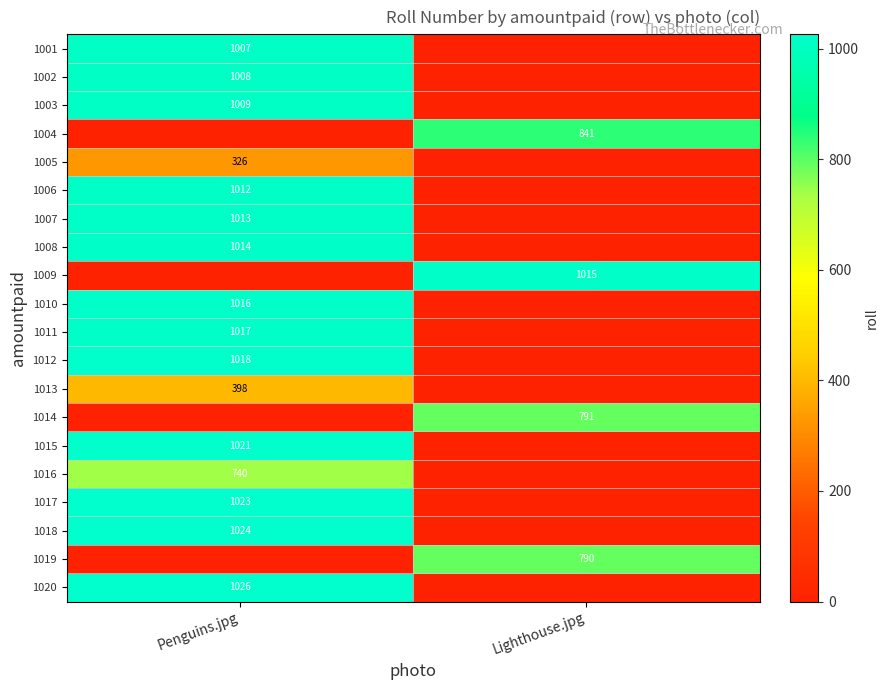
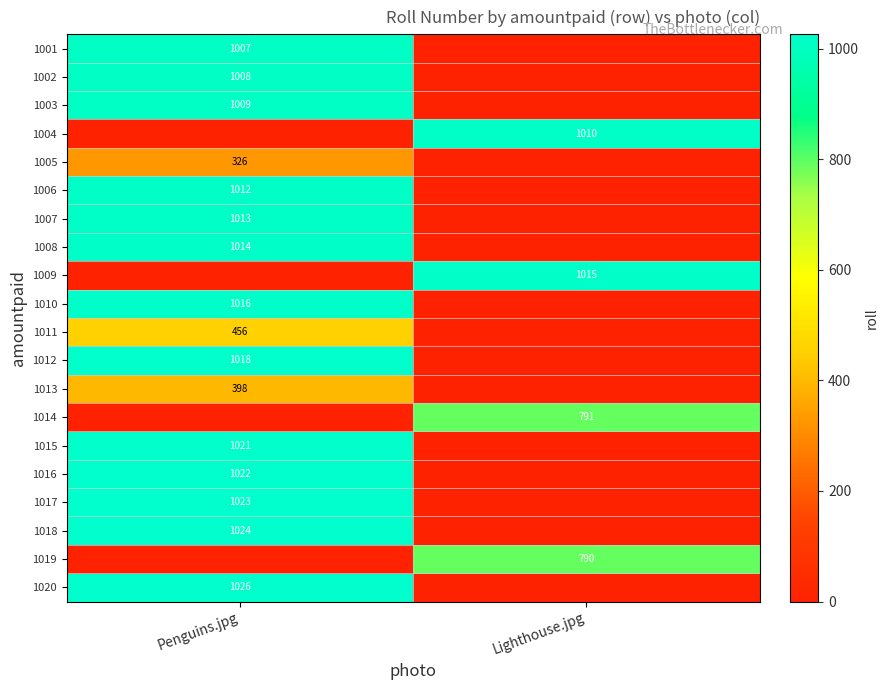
  {
    "1001": {
      "Penguins.jpg": 1007
    },
    "1002": {
      "Penguins.jpg": 1008
    },
    "1003": {
      "Penguins.jpg": 1009
    },
    "1004": {
-     "Lighthouse.jpg": 841
+     "Lighthouse.jpg": 1010
    },
    "1005": {
      "Penguins.jpg": 326
    },
    "1006": {
      "Penguins.jpg": 1012
    },
    "1007": {
      "Penguins.jpg": 1013
    },
    "1008": {
      "Penguins.jpg": 1014
    },
    "1009": {
      "Lighthouse.jpg": 1015
    },
    "1010": {
      "Penguins.jpg": 1016
    },
    "1011": {
-     "Penguins.jpg": 1017
+     "Penguins.jpg": 456
    },
    "1012": {
      "Penguins.jpg": 1018
    },
    "1013": {
      "Penguins.jpg": 398
    },
    "1014": {
      "Lighthouse.jpg": 791
    },
    "1015": {
      "Penguins.jpg": 1021
    },
    "1016": {
-     "Penguins.jpg": 740
+     "Penguins.jpg": 1022
    },
    "1017": {
      "Penguins.jpg": 1023
    },
    "1018": {
      "Penguins.jpg": 1024
    },
    "1019": {
      "Lighthouse.jpg": 790
    },
    "1020": {
      "Penguins.jpg": 1026
    }
  }
